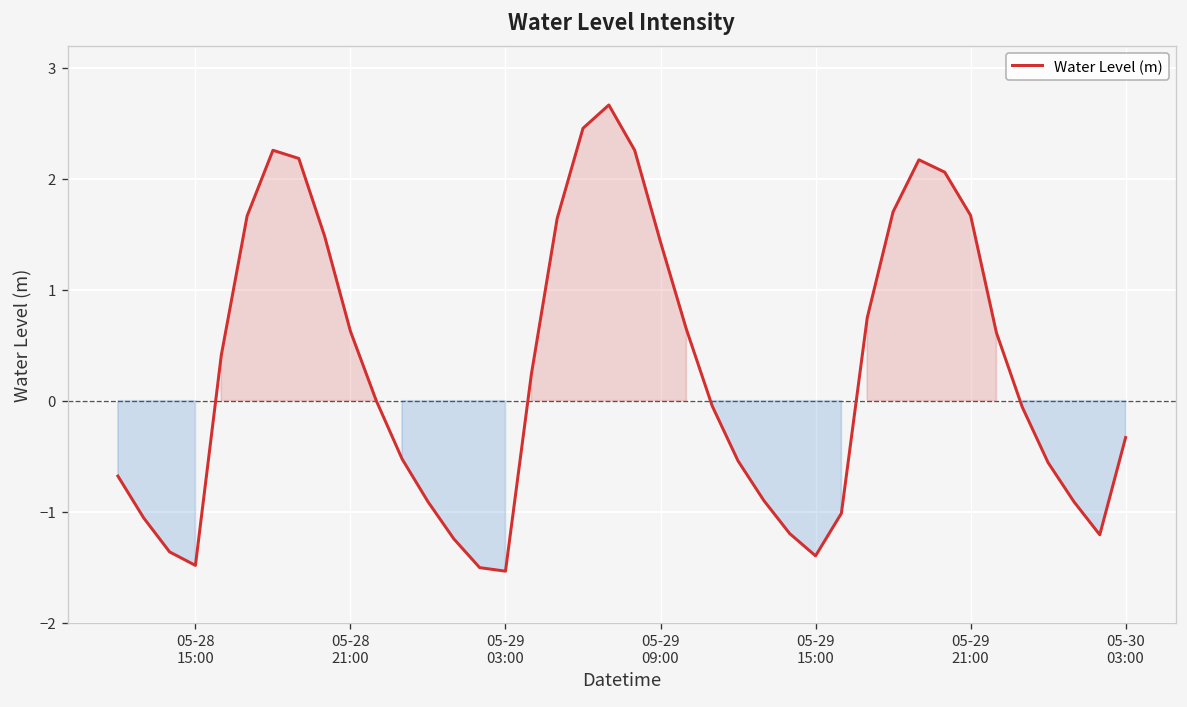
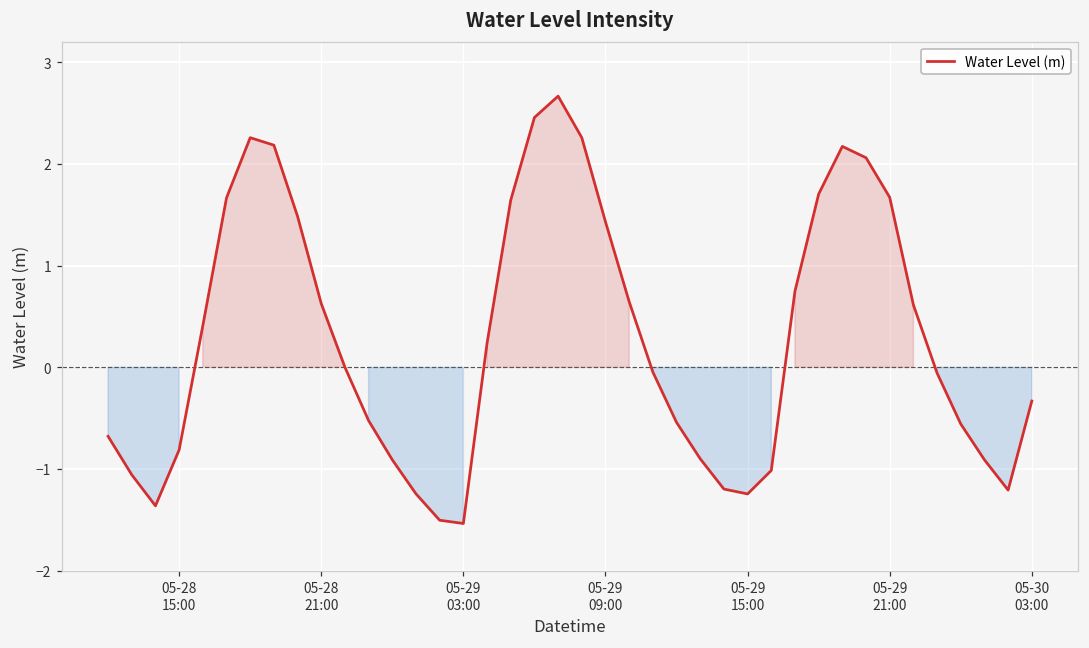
  {
-   "05-28 15:00": -1.5,
+   "05-28 15:00": -0.8,
    "05-28 21:00": 0.6,
    "05-29 03:00": -1.5,
    "05-29 09:00": 1.4,
-   "05-29 15:00": -1.4,
+   "05-29 15:00": -1.2,
    "05-29 21:00": 1.7,
    "05-30 03:00": -0.3
  }
